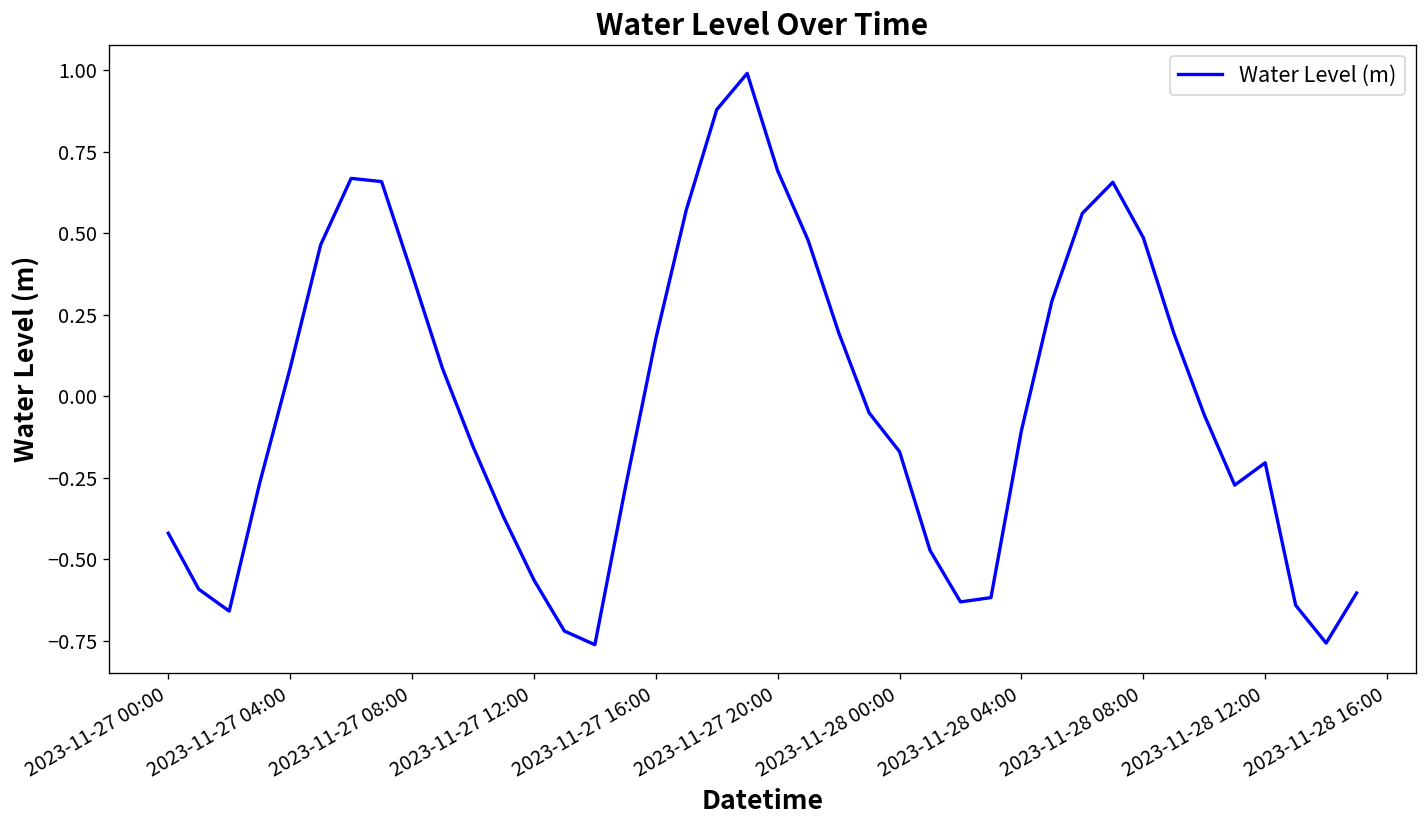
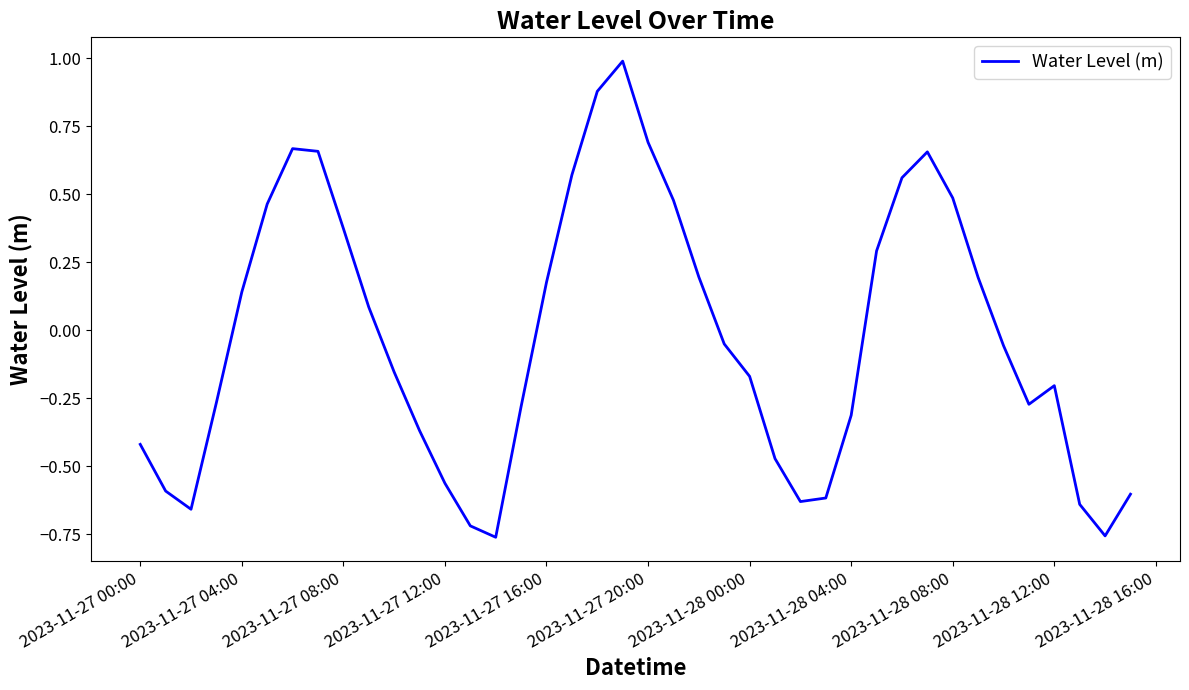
  {
    "2023-11-27 00:00": -0.42,
-   "2023-11-27 04:00": 0.09,
+   "2023-11-27 04:00": 0.14,
    "2023-11-27 08:00": 0.37,
    "2023-11-27 12:00": -0.56,
    "2023-11-27 16:00": 0.18,
    "2023-11-27 20:00": 0.69,
    "2023-11-28 00:00": -0.17,
-   "2023-11-28 04:00": -0.11,
+   "2023-11-28 04:00": -0.31,
    "2023-11-28 08:00": 0.49,
    "2023-11-28 12:00": -0.20
  }
